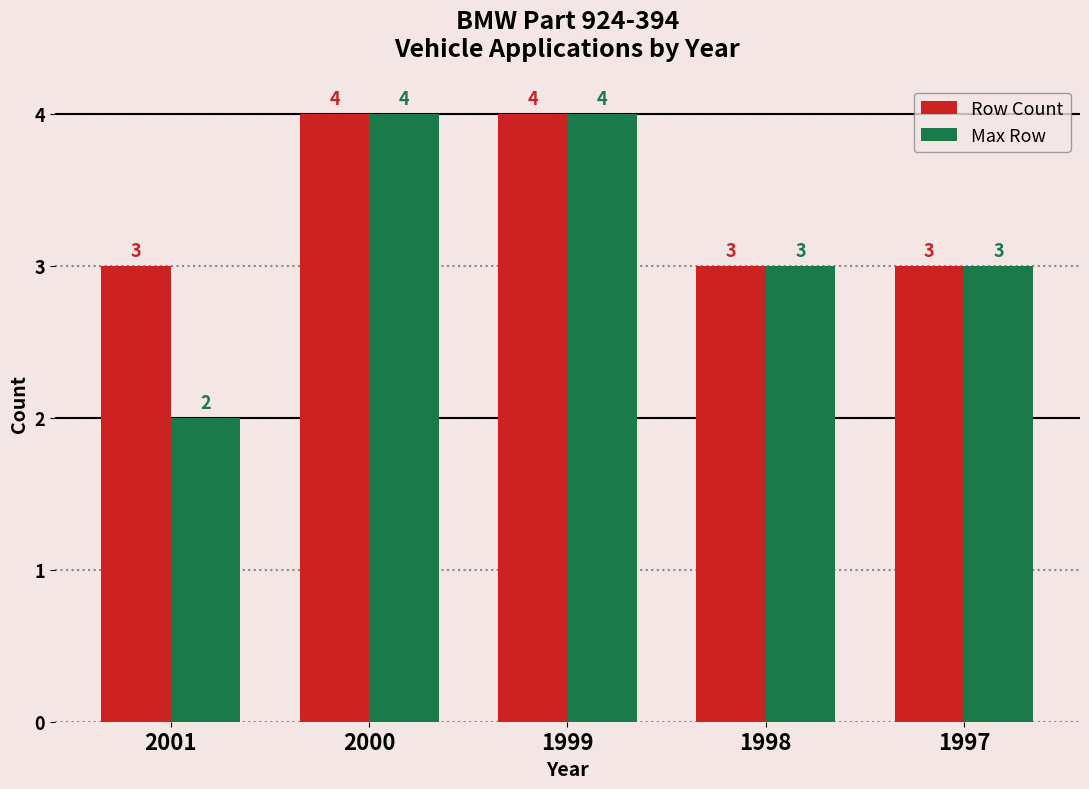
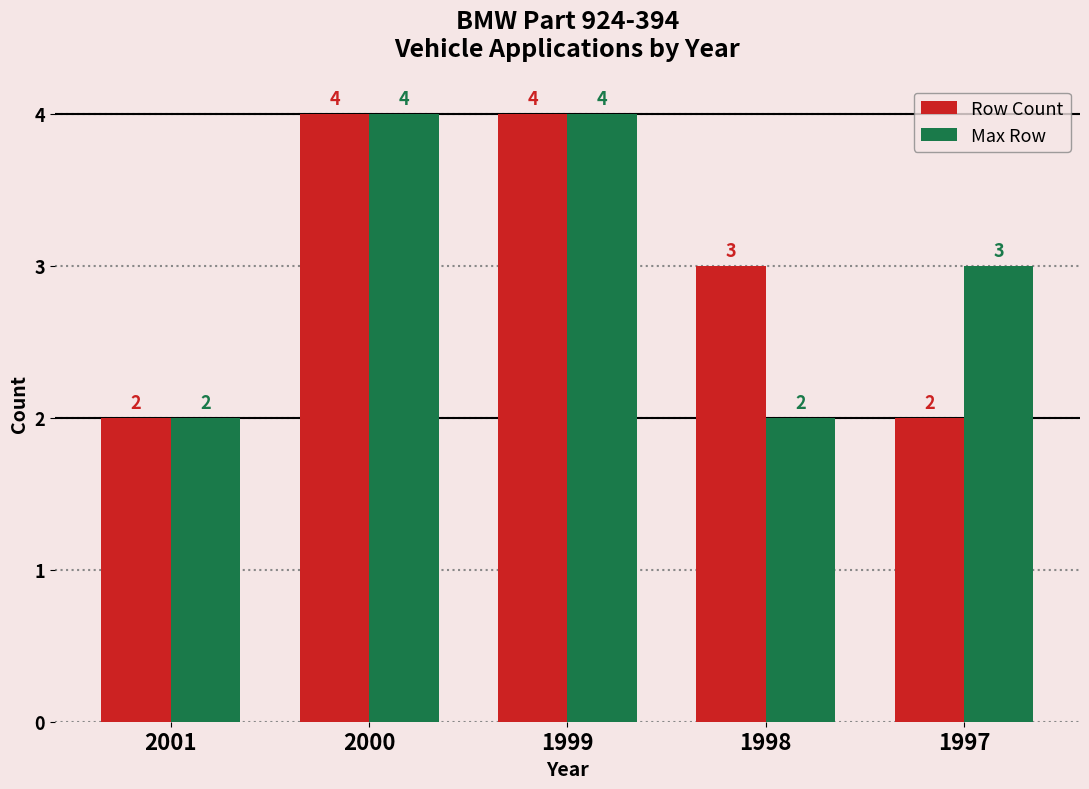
  {
    "Row Count": {
-     "2001": 3,
+     "2001": 2,
      "2000": 4,
      "1999": 4,
      "1998": 3,
-     "1997": 3
+     "1997": 2
    },
    "Max Row": {
      "2001": 2,
      "2000": 4,
      "1999": 4,
-     "1998": 3,
+     "1998": 2,
      "1997": 3
    }
  }
